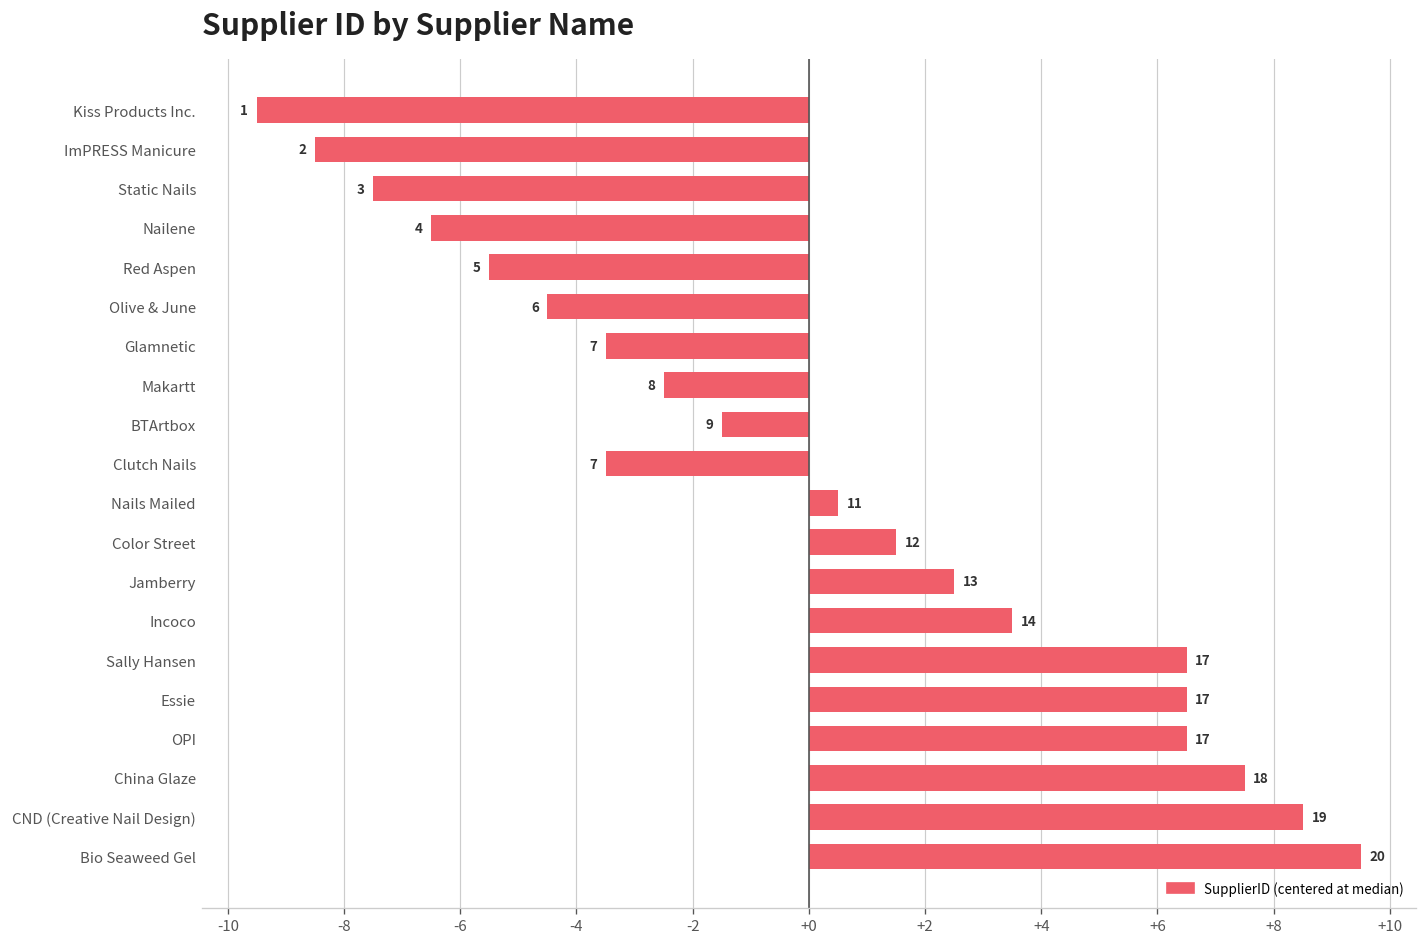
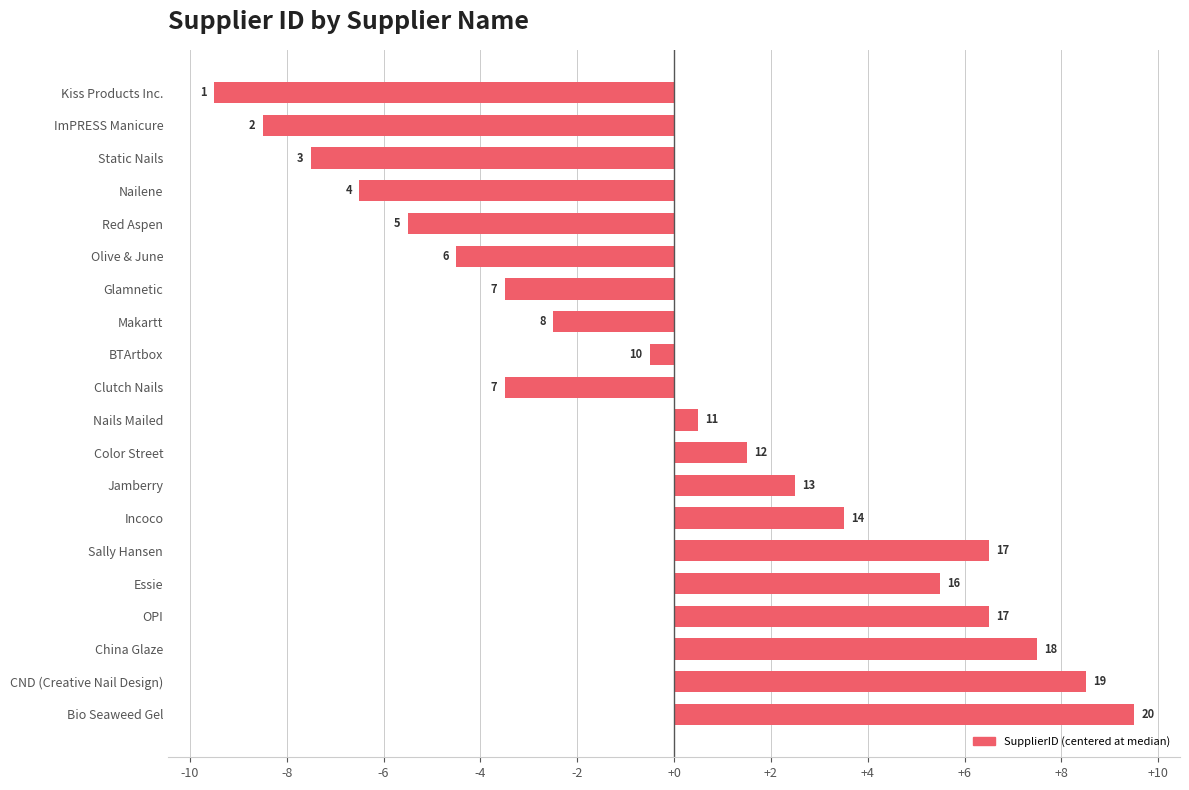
  {
-   "BTArtbox": 9,
-   "Essie": 17
+   "BTArtbox": 10,
+   "Essie": 16
  }
